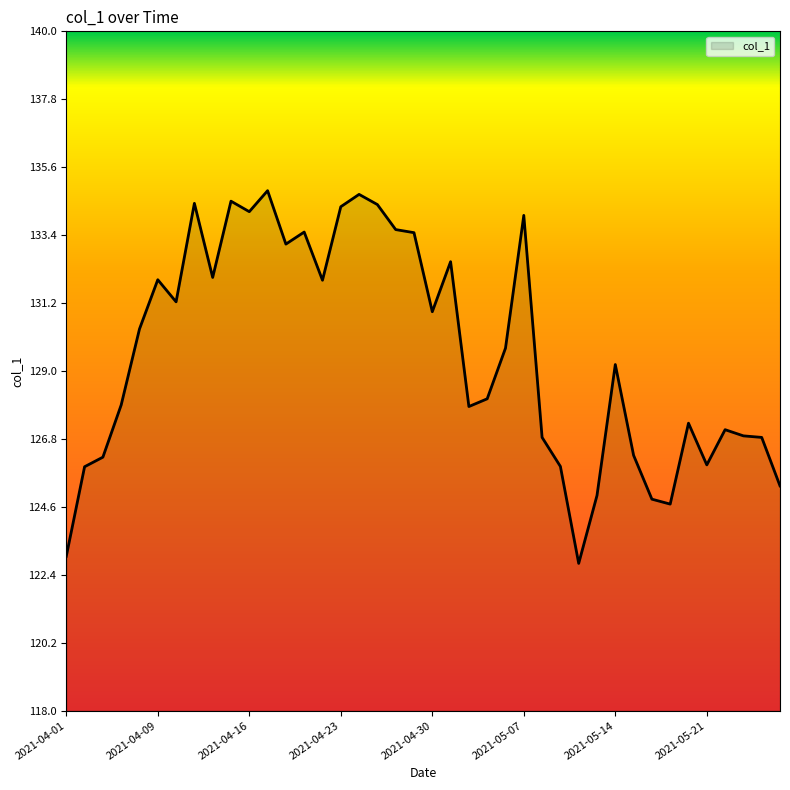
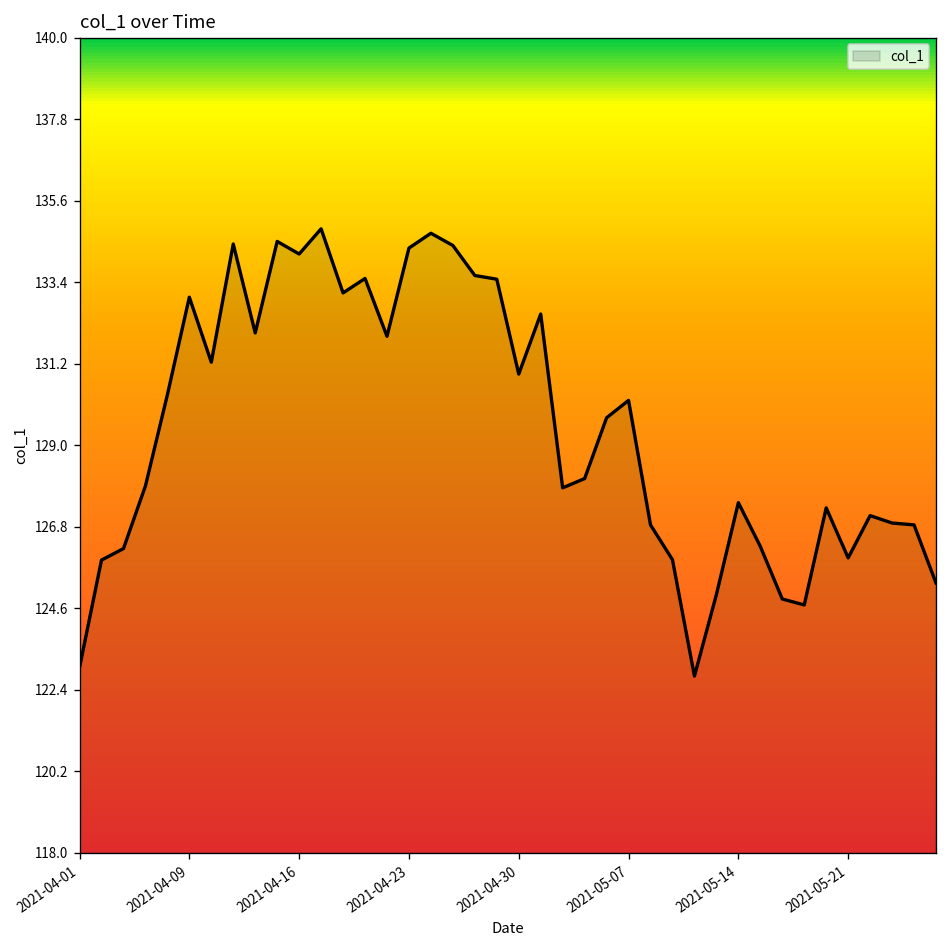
  {
    "2021-04-01": 123.0,
-   "2021-04-09": 132.0,
+   "2021-04-09": 133.0,
    "2021-04-16": 134.2,
    "2021-04-23": 134.3,
    "2021-04-30": 130.9,
-   "2021-05-07": 134.0,
-   "2021-05-14": 129.2,
+   "2021-05-07": 130.2,
+   "2021-05-14": 127.5,
    "2021-05-21": 126.0
  }
